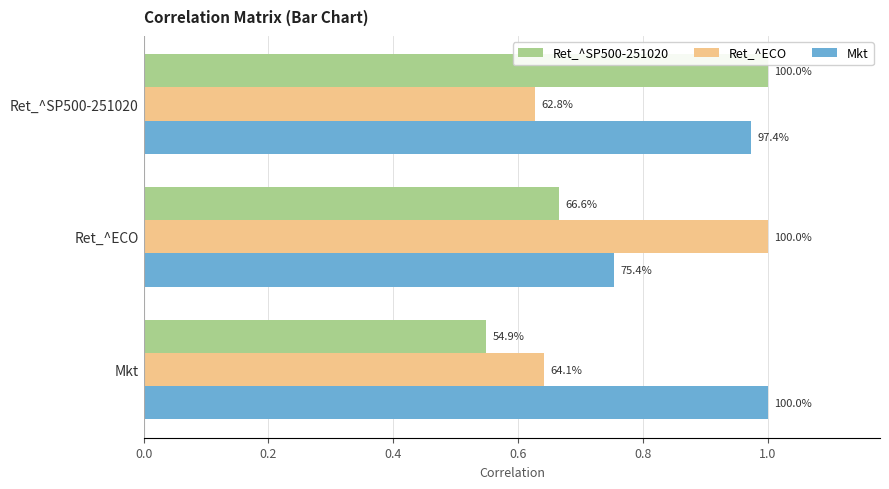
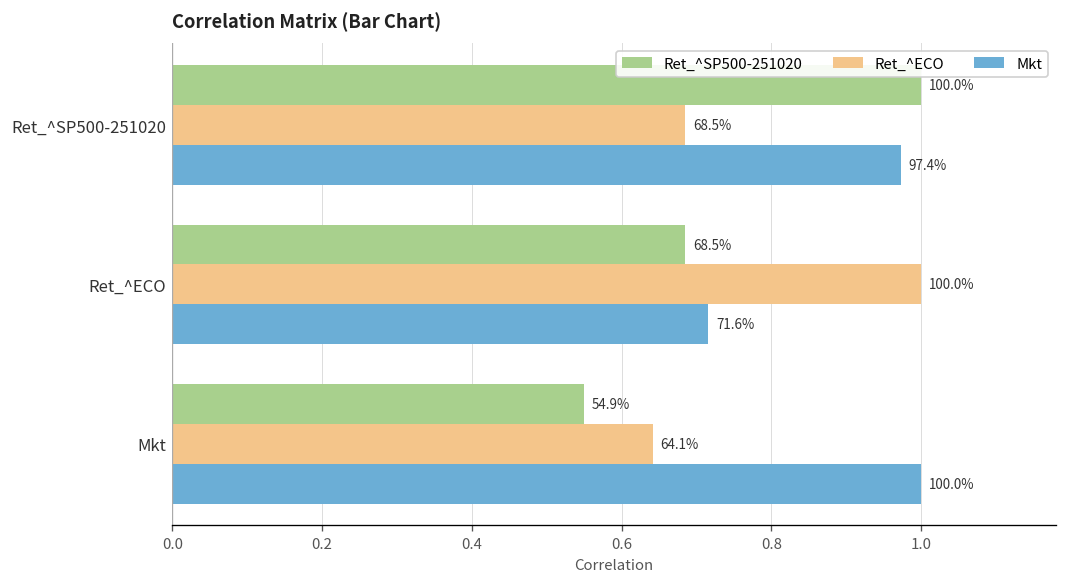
  {
    "Ret_^SP500-251020": {
      "Ret_^SP500-251020": "100.0%",
-     "Ret_^ECO": "66.6%",
+     "Ret_^ECO": "68.5%",
      "Mkt": "54.9%"
    },
    "Ret_^ECO": {
-     "Ret_^SP500-251020": "62.8%",
+     "Ret_^SP500-251020": "68.5%",
      "Ret_^ECO": "100.0%",
      "Mkt": "64.1%"
    },
    "Mkt": {
      "Ret_^SP500-251020": "97.4%",
-     "Ret_^ECO": "75.4%",
+     "Ret_^ECO": "71.6%",
      "Mkt": "100.0%"
    }
  }
